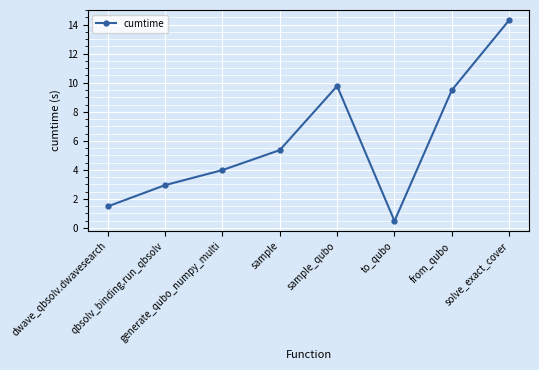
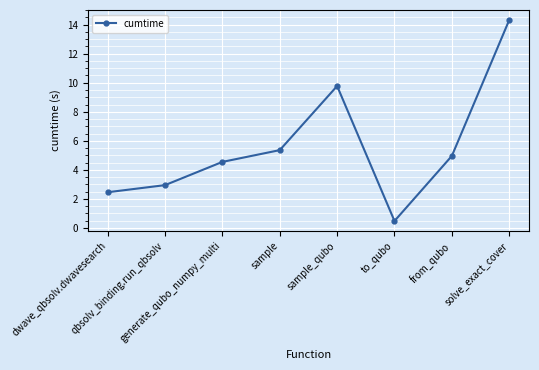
  {
-   "dwave_qbsolv.dwavesearch": 1.5,
+   "dwave_qbsolv.dwavesearch": 2.5,
    "qbsolv_binding.run_qbsolv": 2.9,
-   "generate_qubo_numpy_multi": 4.0,
+   "generate_qubo_numpy_multi": 4.5,
    "sample": 5.4,
    "sample_qubo": 9.8,
    "to_qubo": 0.5,
-   "from_qubo": 9.5,
+   "from_qubo": 5.0,
    "solve_exact_cover": 14.3
  }
